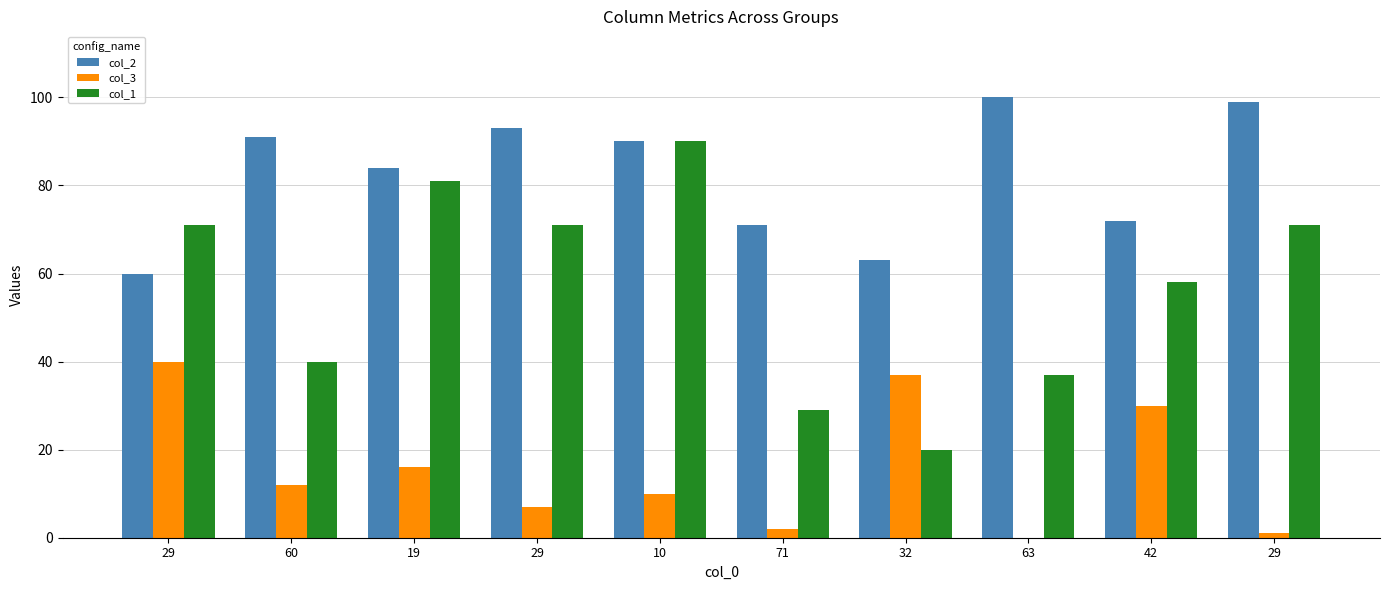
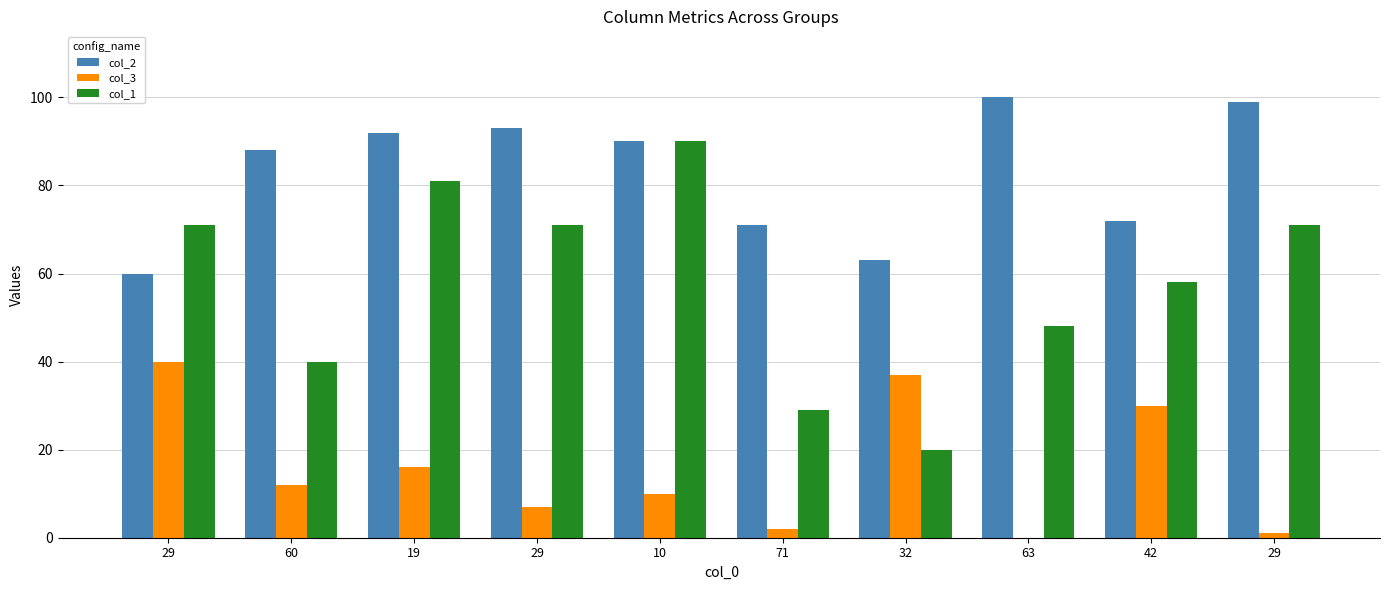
  {
    "col_2": {
-     "60": 91,
-     "19": 84,
+     "60": 88,
+     "19": 92,
      "10": 90,
      "71": 71,
      "32": 63,
      "63": 100,
      "42": 72
    },
    "col_3": {
      "60": 12,
      "19": 16,
      "10": 10,
      "71": 2,
      "32": 37,
      "63": 0,
      "42": 30
    },
    "col_1": {
      "60": 40,
      "19": 81,
      "10": 90,
      "71": 29,
      "32": 20,
-     "63": 37,
+     "63": 48,
      "42": 58
    }
  }
